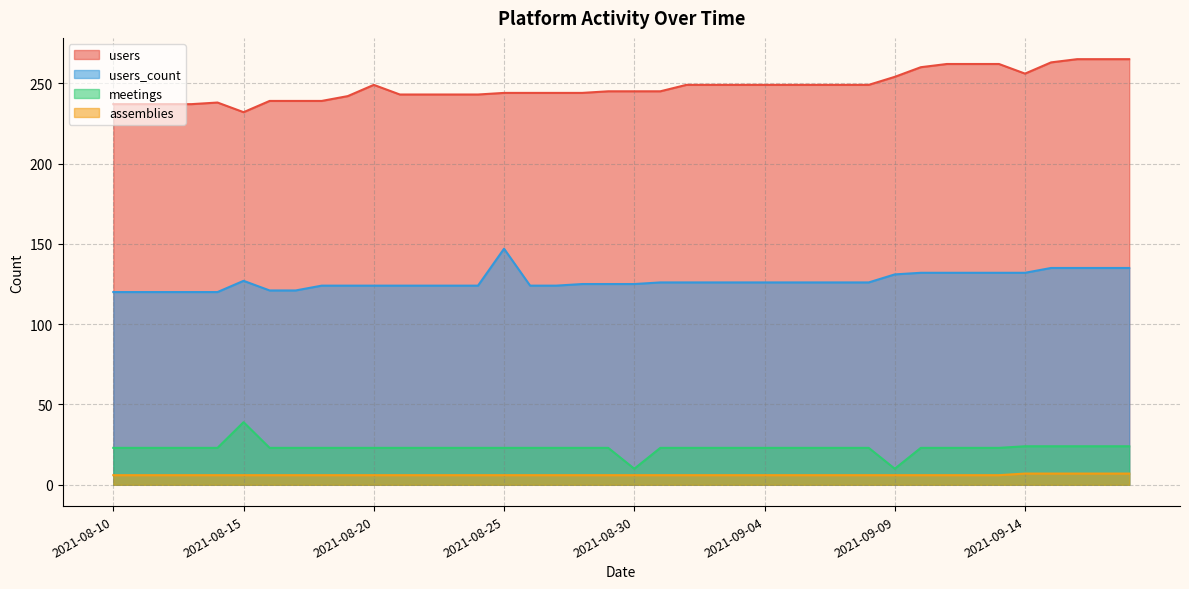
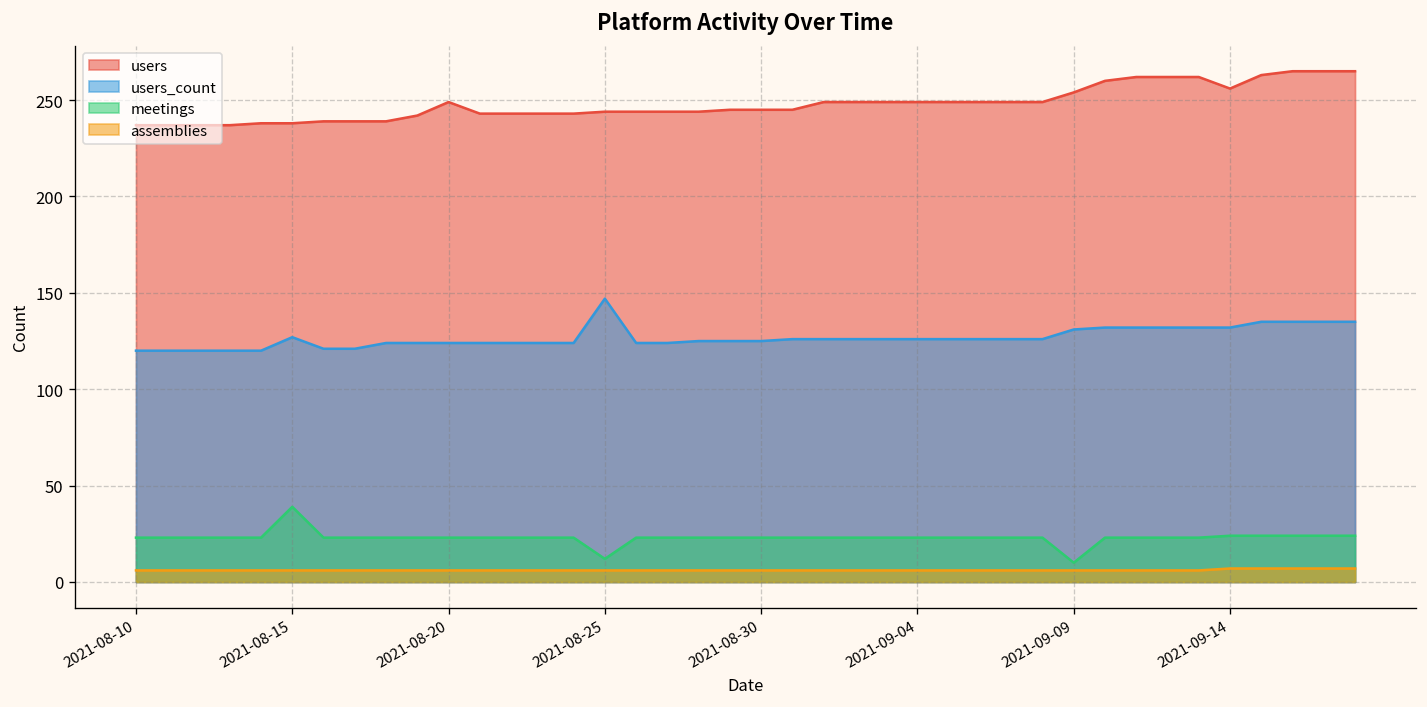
  {
    "users": {
-     "2021-08-15": 232,
+     "2021-08-15": 238,
      "2021-08-20": 249,
      "2021-08-25": 244,
      "2021-08-30": 245,
      "2021-09-04": 249,
      "2021-09-09": 254,
      "2021-09-14": 256
    },
    "users_count": {
      "2021-08-10": 120,
      "2021-08-15": 127,
      "2021-08-20": 124,
      "2021-08-25": 147,
      "2021-08-30": 125,
      "2021-09-04": 126,
      "2021-09-09": 131,
      "2021-09-14": 132
    },
    "meetings": {
      "2021-08-10": 23,
      "2021-08-15": 39,
      "2021-08-20": 23,
-     "2021-08-25": 23,
-     "2021-08-30": 10,
+     "2021-08-25": 12,
+     "2021-08-30": 23,
      "2021-09-04": 23,
      "2021-09-09": 10,
      "2021-09-14": 24
    },
    "assemblies": {
      "2021-08-10": 6,
      "2021-08-15": 6,
      "2021-08-20": 6,
      "2021-08-25": 6,
      "2021-08-30": 6,
      "2021-09-04": 6,
      "2021-09-09": 6,
      "2021-09-14": 7
    }
  }
